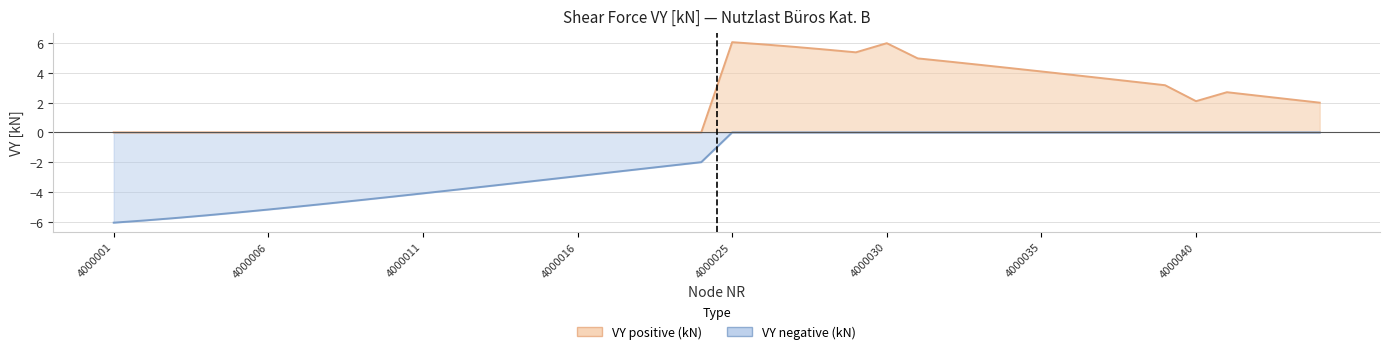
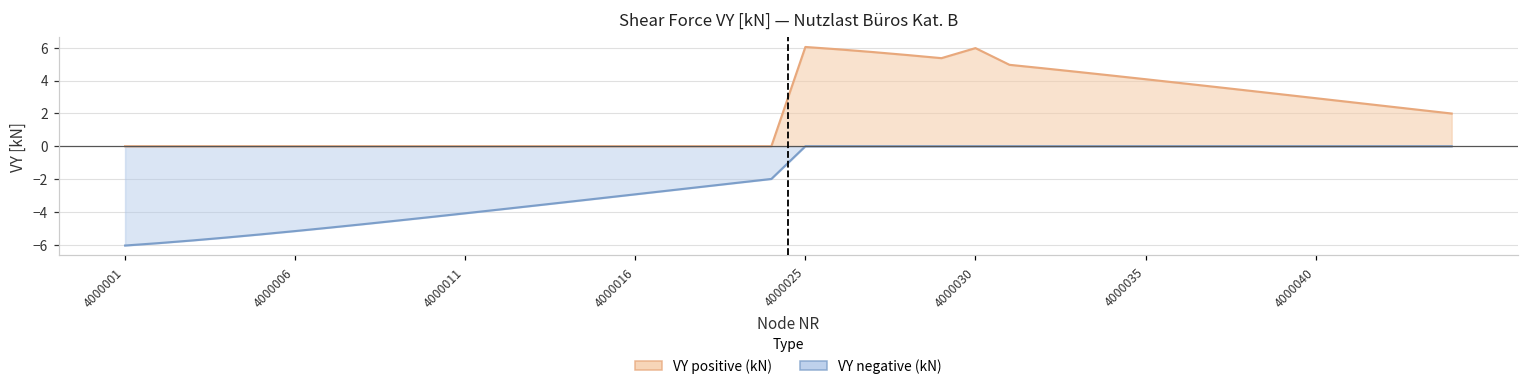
  {
    "VY positive (kN)": {
      "4000025": 6.0,
      "4000030": 6.0,
      "4000035": 4.1,
-     "4000040": 2.1
+     "4000040": 2.9
    }
  }
